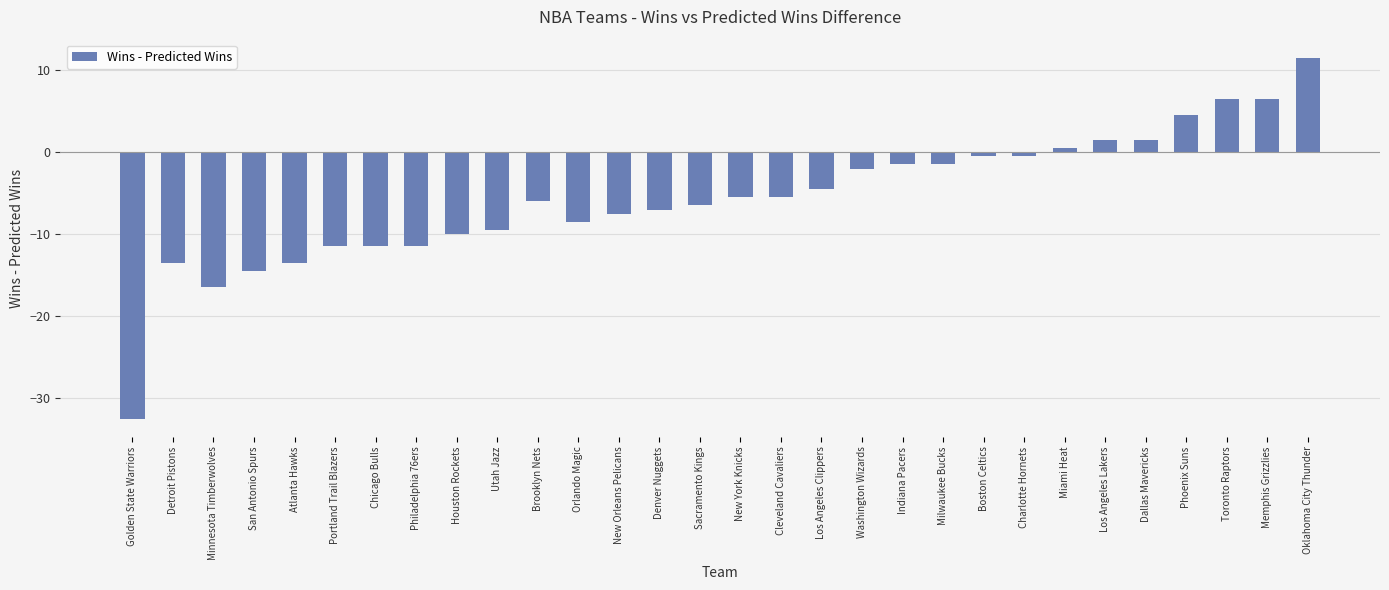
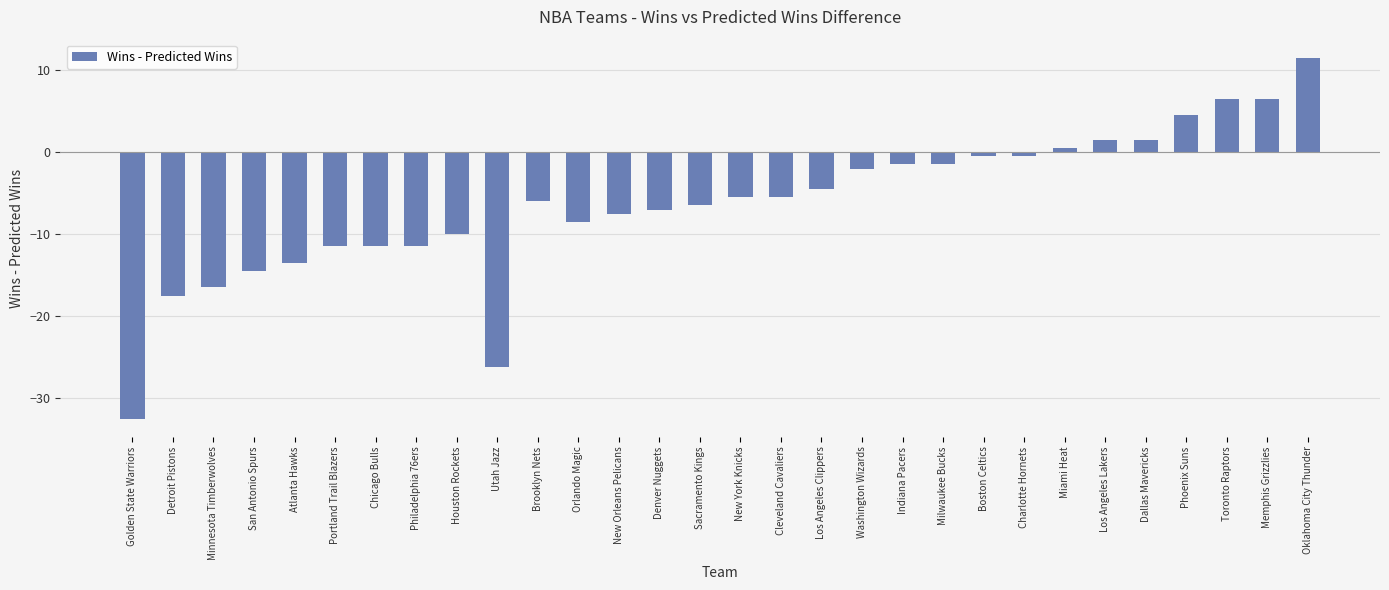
  {
    "Golden State Warriors": -33,
-   "Detroit Pistons": -14,
+   "Detroit Pistons": -18,
    "Minnesota Timberwolves": -17,
    "San Antonio Spurs": -15,
    "Atlanta Hawks": -14,
    "Portland Trail Blazers": -12,
    "Chicago Bulls": -12,
    "Philadelphia 76ers": -12,
    "Houston Rockets": -10,
-   "Utah Jazz": -10,
+   "Utah Jazz": -26,
    "Brooklyn Nets": -6,
    "Orlando Magic": -9,
    "New Orleans Pelicans": -8,
    "Denver Nuggets": -7,
    "Sacramento Kings": -7,
    "New York Knicks": -6,
    "Cleveland Cavaliers": -6,
    "Los Angeles Clippers": -5,
    "Washington Wizards": -2,
    "Indiana Pacers": -2,
    "Milwaukee Bucks": -2,
    "Boston Celtics": -1,
    "Charlotte Hornets": -1,
    "Miami Heat": 1,
    "Los Angeles Lakers": 2,
    "Dallas Mavericks": 2,
    "Phoenix Suns": 5,
    "Toronto Raptors": 7,
    "Memphis Grizzlies": 7,
    "Oklahoma City Thunder": 12
  }
